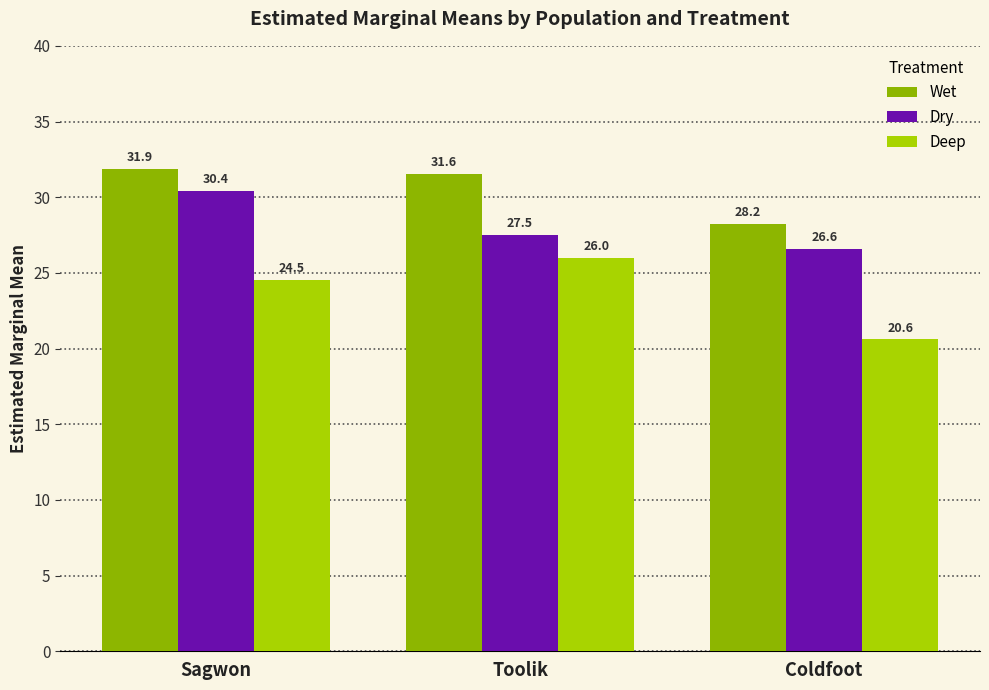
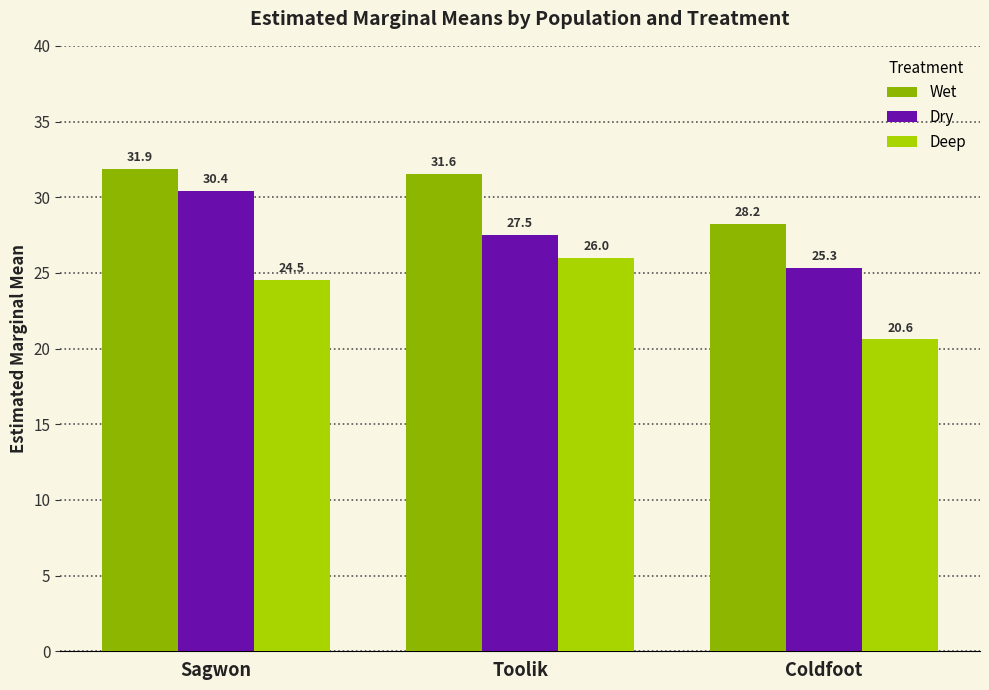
  {
    "Dry": {
      "Sagwon": 30.4,
      "Toolik": 27.5,
-     "Coldfoot": 26.6
+     "Coldfoot": 25.3
    }
  }
